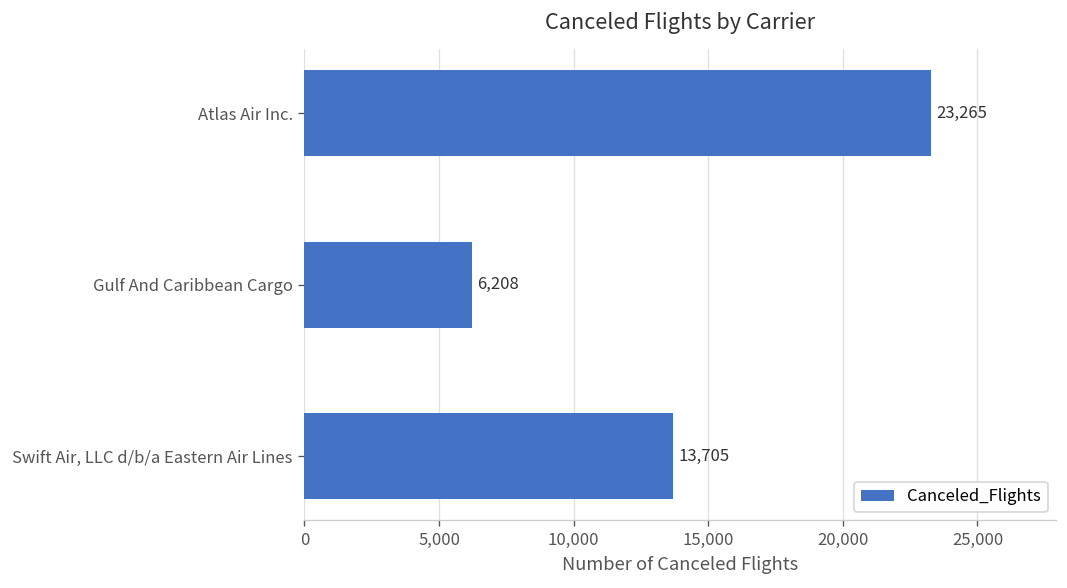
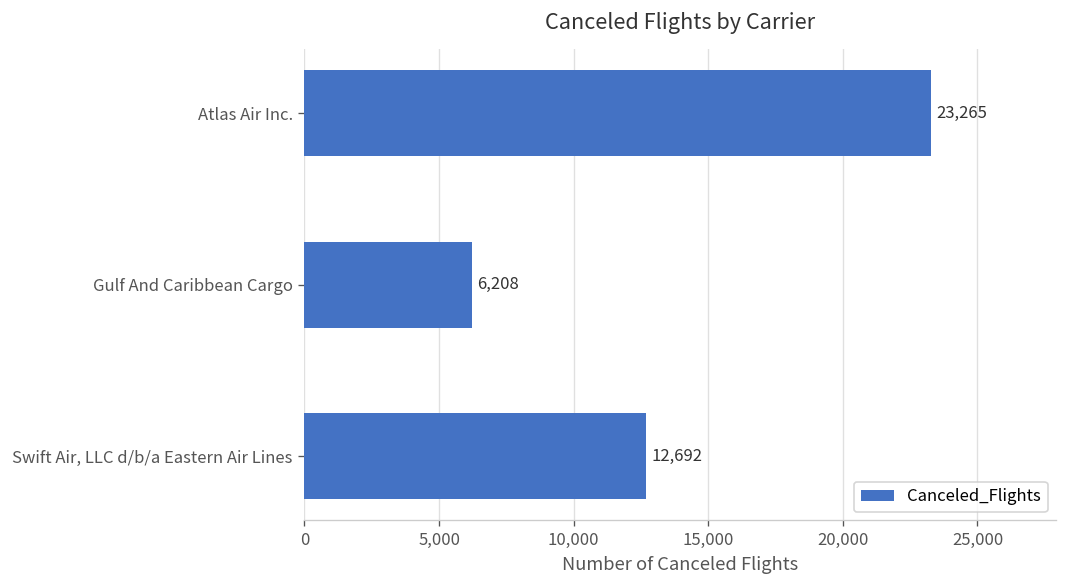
  {
    "Atlas Air Inc.": "23,265",
    "Gulf And Caribbean Cargo": "6,208",
-   "Swift Air, LLC d/b/a Eastern Air Lines": "13,705"
+   "Swift Air, LLC d/b/a Eastern Air Lines": "12,692"
  }
